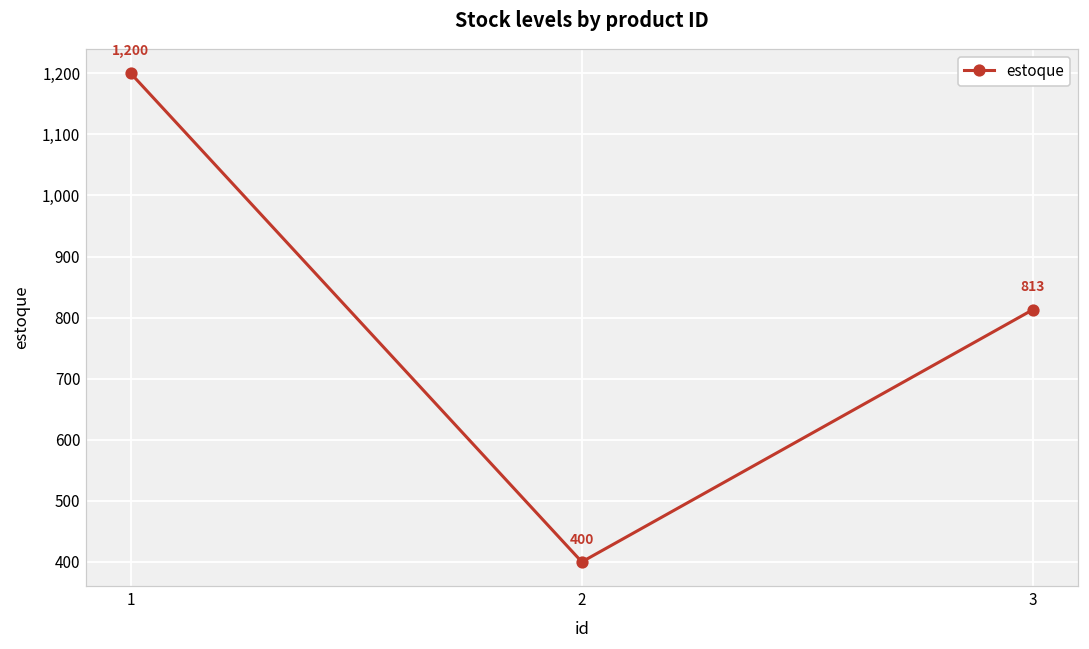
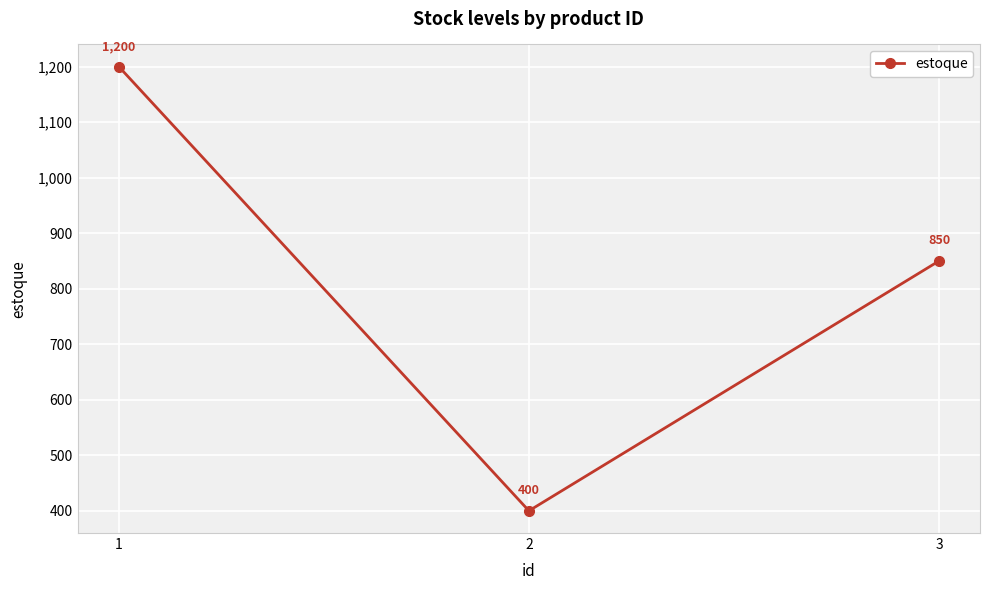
  {
    "1": "1,200",
    "2": "400",
-   "3": "813"
+   "3": "850"
  }
